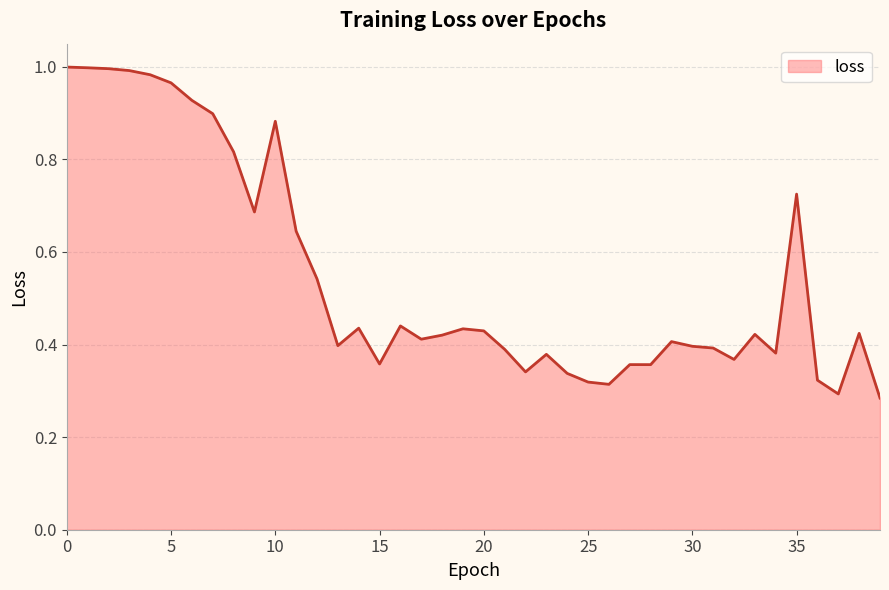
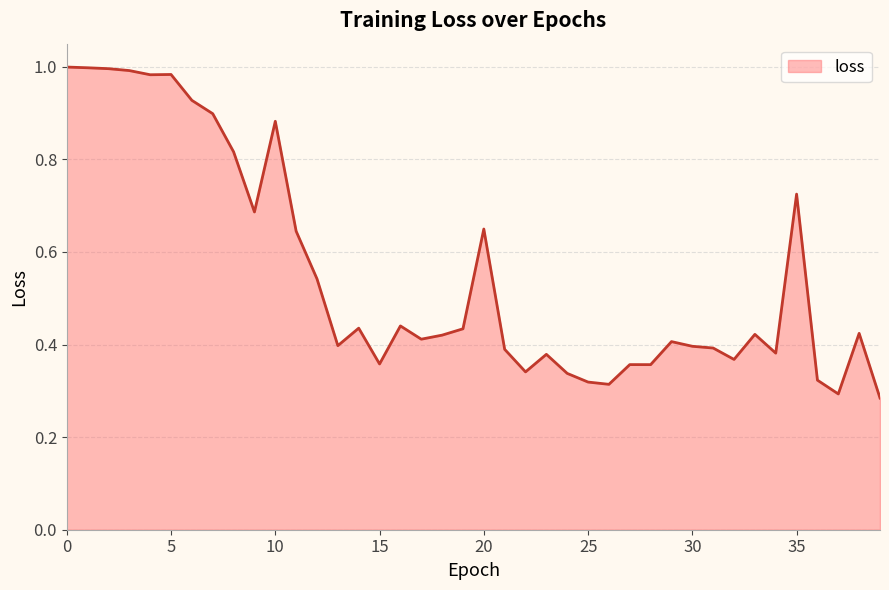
  {
    "0": 1.00,
-   "5": 0.97,
+   "5": 0.98,
    "10": 0.88,
    "15": 0.36,
-   "20": 0.43,
+   "20": 0.65,
    "25": 0.32,
    "30": 0.40,
    "35": 0.72
  }
